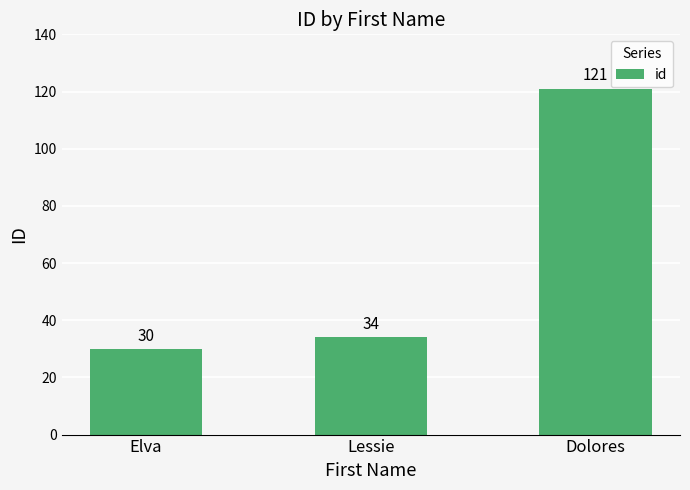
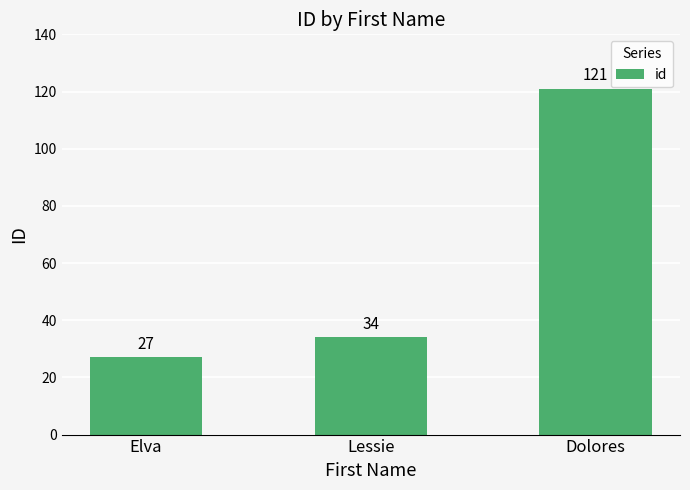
  {
-   "Elva": 30,
+   "Elva": 27,
    "Lessie": 34,
    "Dolores": 121
  }
